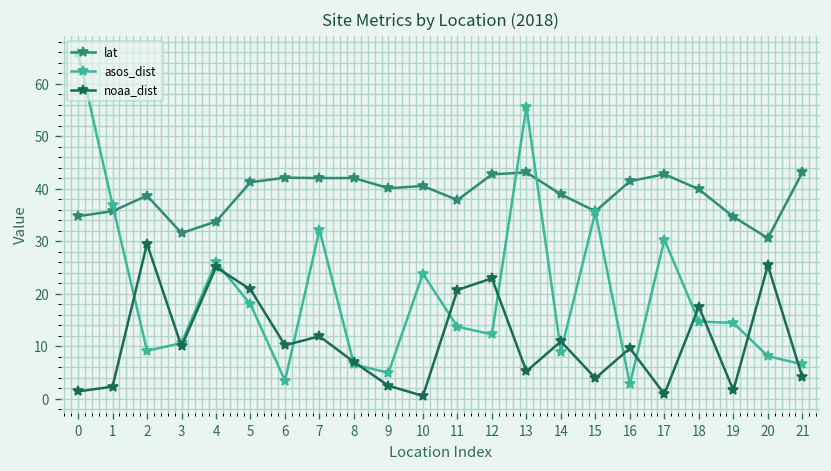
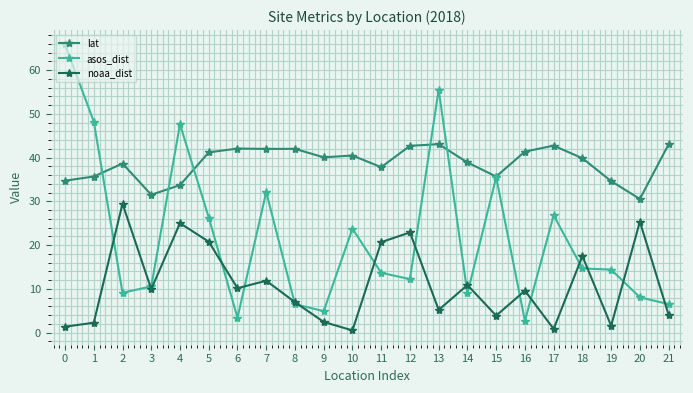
  {
    "asos_dist": {
-     "1": 37,
+     "1": 48,
      "2": 9,
      "3": 11,
-     "4": 26,
-     "5": 18,
+     "4": 48,
+     "5": 26,
      "6": 3,
      "7": 32,
      "9": 5,
      "10": 24,
      "11": 14,
      "12": 12,
      "13": 56,
      "14": 9,
      "16": 3,
-     "17": 30,
+     "17": 27,
      "18": 15,
      "19": 14,
      "20": 8,
      "21": 7
    }
  }
